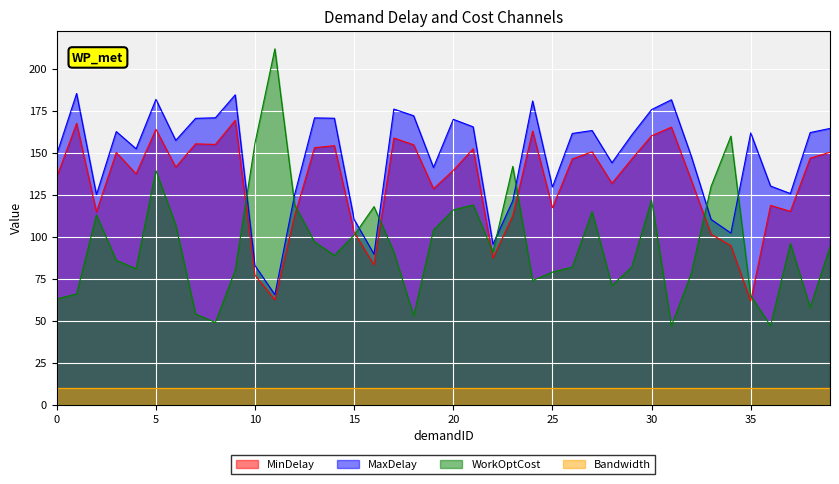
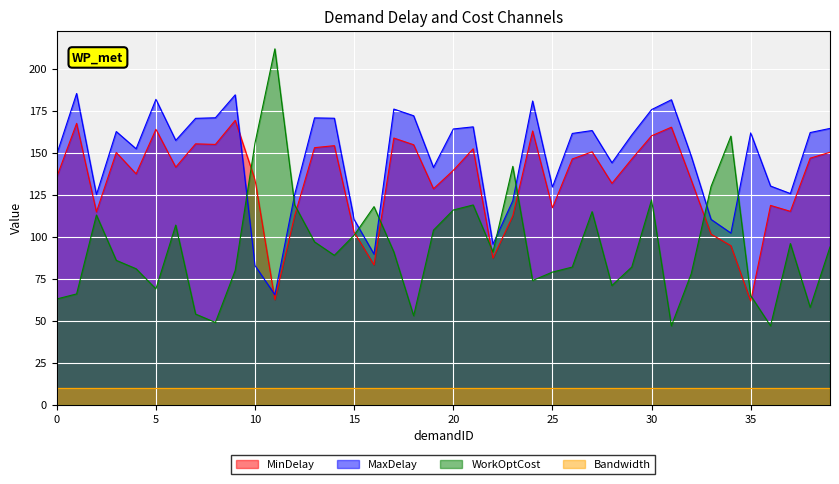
  {
    "MinDelay": {
      "0": 136,
      "5": 164,
-     "10": 77,
+     "10": 134,
      "15": 103,
      "20": 140,
      "25": 117,
      "30": 160,
      "35": 62
    },
    "MaxDelay": {
      "0": 149,
      "5": 182,
      "10": 83,
      "15": 110,
-     "20": 170,
+     "20": 164,
      "25": 130,
      "30": 176,
      "35": 162
    },
    "WorkOptCost": {
      "0": 63,
-     "5": 140,
+     "5": 69,
      "10": 156,
      "15": 101,
      "20": 116,
      "25": 79,
      "30": 122,
      "35": 65
    },
    "Bandwidth": {
      "0": 10,
      "5": 10,
      "10": 10,
      "15": 10,
      "20": 10,
      "25": 10,
      "30": 10,
      "35": 10
    }
  }
